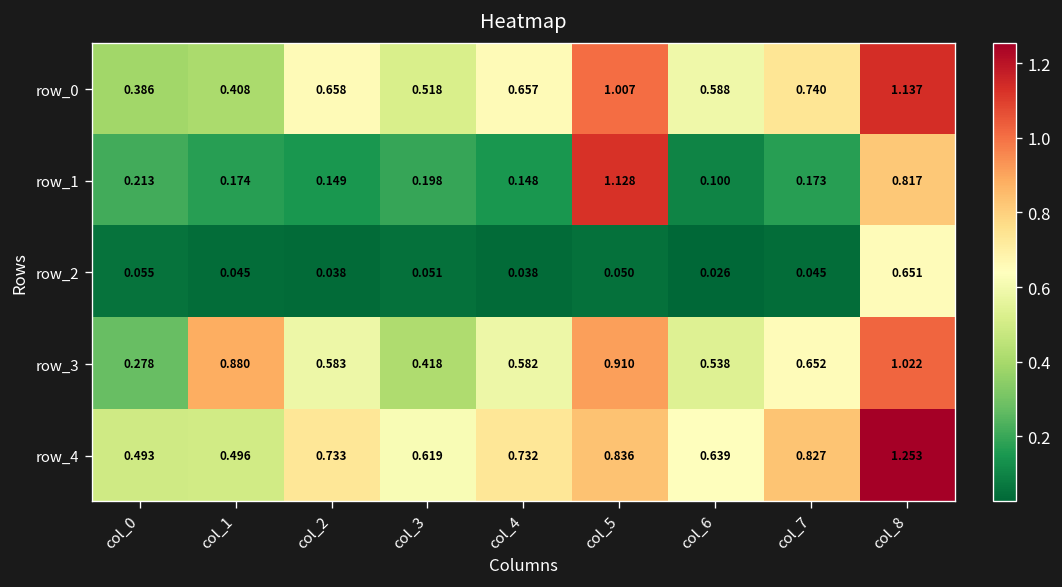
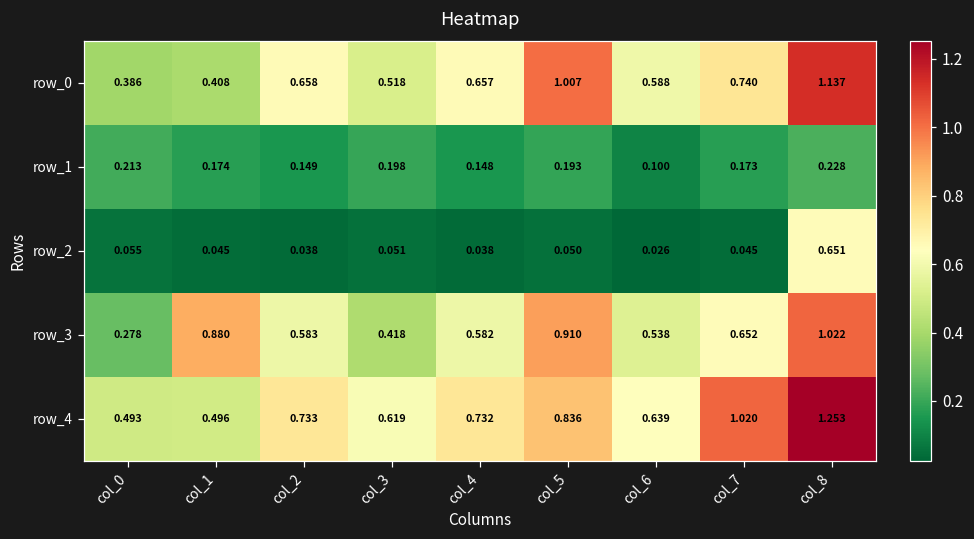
  {
    "row_0": {
      "col_0": 0.386,
      "col_1": 0.408,
      "col_2": 0.658,
      "col_3": 0.518,
      "col_4": 0.657,
      "col_5": 1.007,
      "col_6": 0.588,
      "col_7": 0.740,
      "col_8": 1.137
    },
    "row_1": {
      "col_0": 0.213,
      "col_1": 0.174,
      "col_2": 0.149,
      "col_3": 0.198,
      "col_4": 0.148,
-     "col_5": 1.128,
+     "col_5": 0.193,
      "col_6": 0.100,
      "col_7": 0.173,
-     "col_8": 0.817
+     "col_8": 0.228
    },
    "row_2": {
      "col_0": 0.055,
      "col_1": 0.045,
      "col_2": 0.038,
      "col_3": 0.051,
      "col_4": 0.038,
      "col_5": 0.050,
      "col_6": 0.026,
      "col_7": 0.045,
      "col_8": 0.651
    },
    "row_3": {
      "col_0": 0.278,
      "col_1": 0.880,
      "col_2": 0.583,
      "col_3": 0.418,
      "col_4": 0.582,
      "col_5": 0.910,
      "col_6": 0.538,
      "col_7": 0.652,
      "col_8": 1.022
    },
    "row_4": {
      "col_0": 0.493,
      "col_1": 0.496,
      "col_2": 0.733,
      "col_3": 0.619,
      "col_4": 0.732,
      "col_5": 0.836,
      "col_6": 0.639,
-     "col_7": 0.827,
+     "col_7": 1.020,
      "col_8": 1.253
    }
  }
